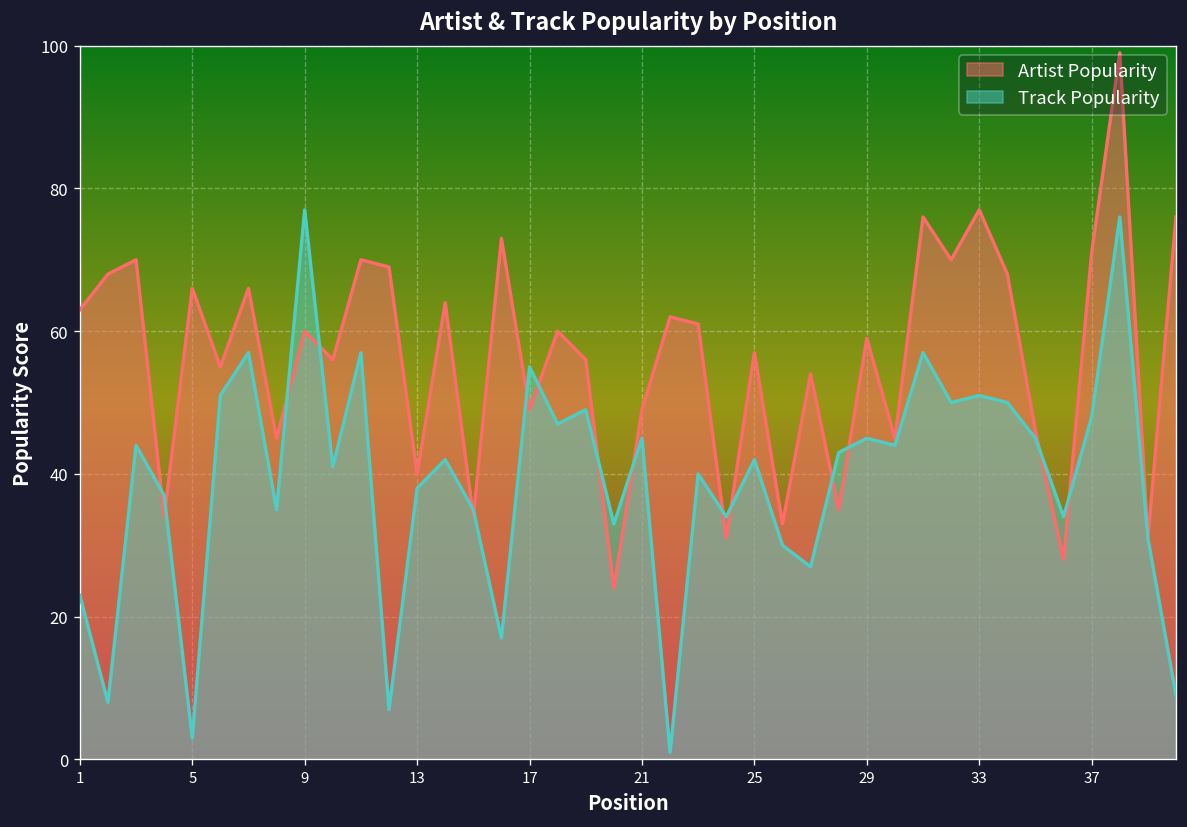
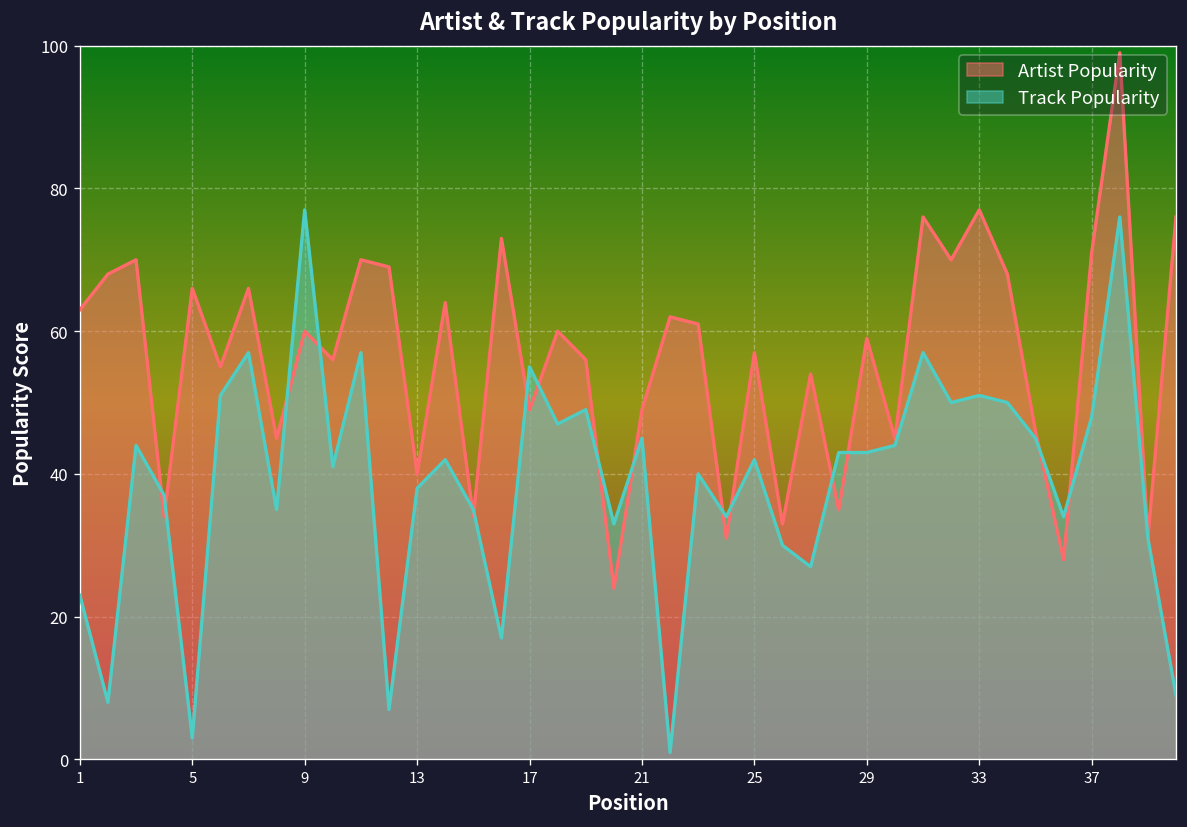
  {
    "Artist Popularity": {
      "1": 63,
      "5": 66,
      "9": 60,
      "13": 40,
      "17": 49,
      "21": 49,
      "25": 57,
      "29": 59,
      "33": 77,
      "37": 71
    },
    "Track Popularity": {
      "1": 23,
      "5": 3,
      "9": 77,
      "13": 38,
      "17": 55,
      "21": 45,
      "25": 42,
-     "29": 45,
+     "29": 43,
      "33": 51,
      "37": 48
    }
  }
